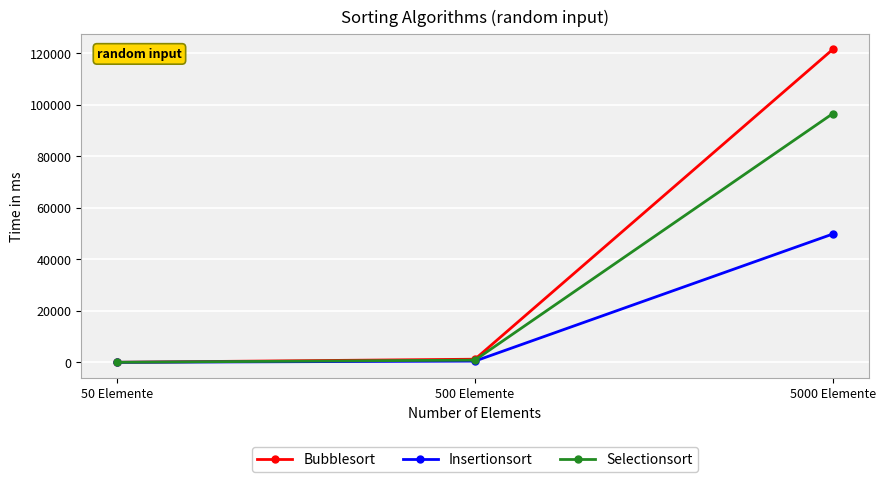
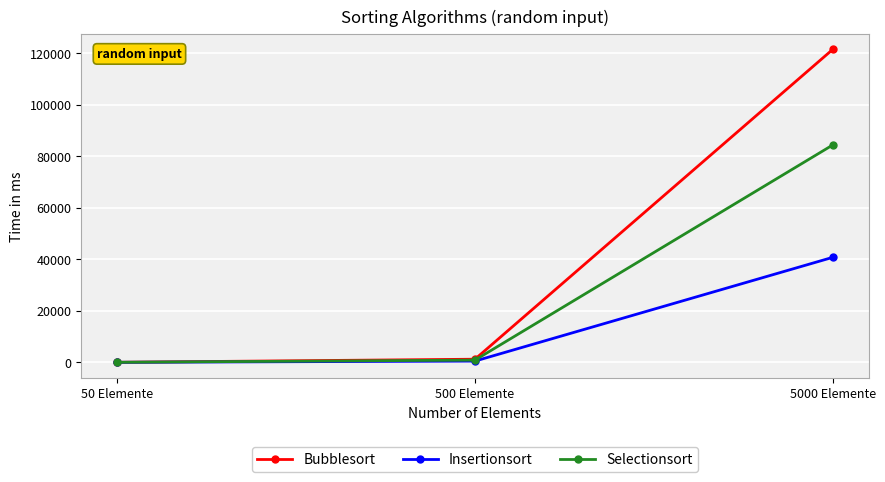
  {
    "Bubblesort": {
      "5000 Elemente": 121000
    },
    "Insertionsort": {
-     "5000 Elemente": 50000
+     "5000 Elemente": 41000
    },
    "Selectionsort": {
-     "5000 Elemente": 96000
+     "5000 Elemente": 84000
    }
  }
